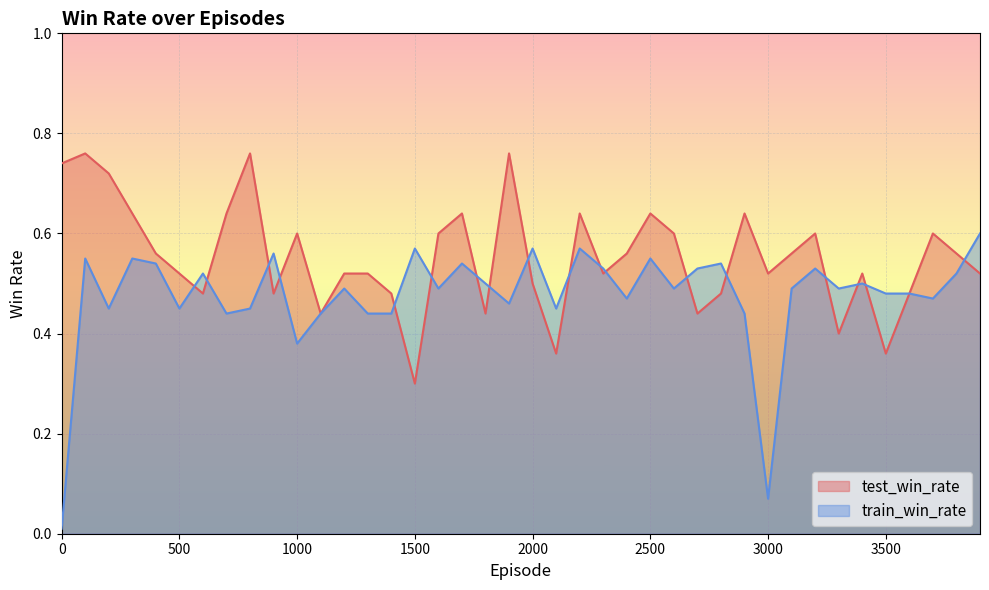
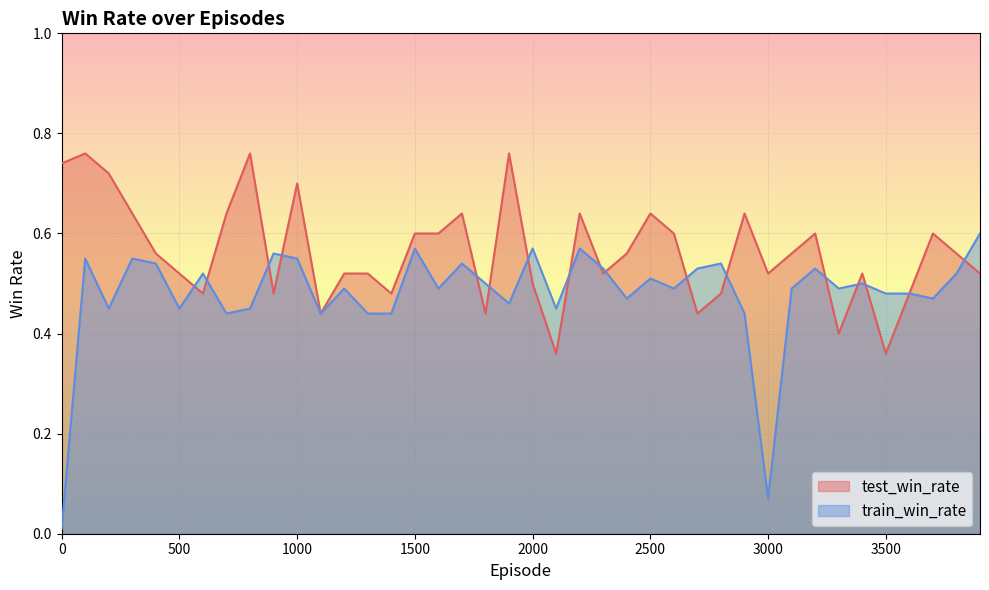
  {
    "test_win_rate": {
      "0": 0.74,
      "500": 0.52,
-     "1000": 0.6,
-     "1500": 0.3,
+     "1000": 0.7,
+     "1500": 0.6,
      "2000": 0.5,
      "2500": 0.64,
      "3000": 0.52,
      "3500": 0.36
    },
    "train_win_rate": {
      "0": 0.01,
      "500": 0.45,
-     "1000": 0.38,
+     "1000": 0.55,
      "1500": 0.57,
      "2000": 0.57,
-     "2500": 0.55,
+     "2500": 0.51,
      "3000": 0.07,
      "3500": 0.48
    }
  }
